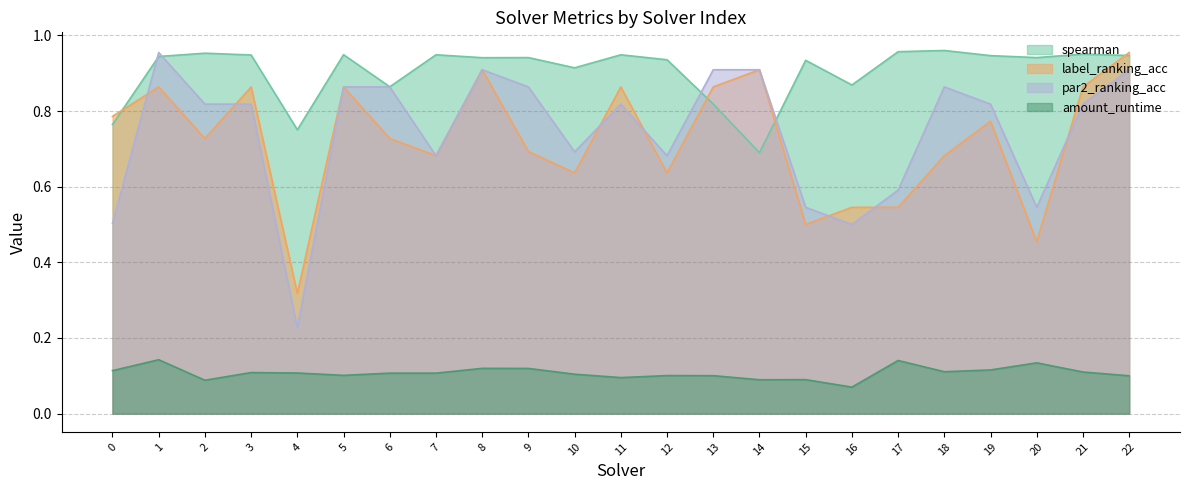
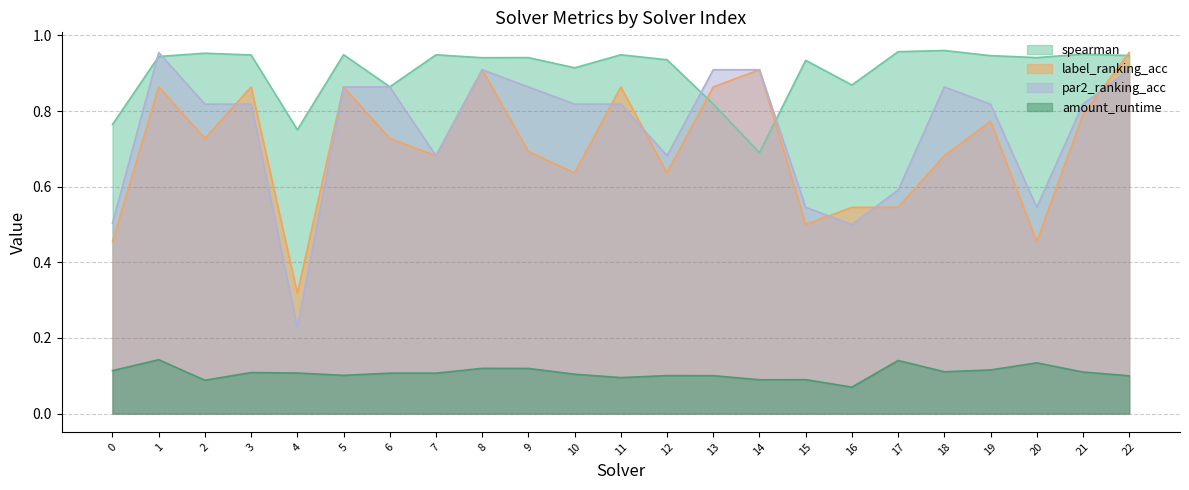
  {
    "spearman": {
      "0": 0.76,
      "1": 0.94,
      "2": 0.95,
      "3": 0.95,
      "4": 0.75,
      "5": 0.95,
      "7": 0.95,
      "8": 0.94,
      "9": 0.94,
      "10": 0.91,
      "11": 0.95,
      "12": 0.94,
      "13": 0.82,
      "14": 0.69,
      "15": 0.93,
      "16": 0.87,
      "17": 0.96,
      "18": 0.96,
      "19": 0.95,
      "20": 0.94,
      "21": 0.95,
      "22": 0.95
    },
    "label_ranking_acc": {
-     "0": 0.79,
+     "0": 0.45,
      "1": 0.86,
      "2": 0.73,
      "3": 0.86,
      "4": 0.32,
      "6": 0.73,
      "9": 0.69,
      "10": 0.64,
      "11": 0.86,
      "12": 0.64,
      "13": 0.86,
      "15": 0.50,
      "16": 0.55,
      "17": 0.55,
      "18": 0.68,
      "19": 0.77,
      "20": 0.45,
-     "21": 0.86,
+     "21": 0.79,
      "22": 0.95
    },
    "par2_ranking_acc": {
      "0": 0.50,
      "1": 0.95,
      "2": 0.82,
      "3": 0.82,
      "4": 0.23,
      "9": 0.86,
-     "10": 0.69,
+     "10": 0.82,
      "11": 0.82,
      "12": 0.68,
      "13": 0.91,
      "15": 0.55,
      "16": 0.50,
      "17": 0.59,
      "18": 0.86,
      "19": 0.82,
      "20": 0.55,
      "21": 0.82,
      "22": 0.91
    },
    "amount_runtime": {
      "0": 0.11,
      "1": 0.14,
      "2": 0.09,
      "3": 0.11,
      "4": 0.11,
      "5": 0.10,
      "6": 0.11,
      "7": 0.11,
      "8": 0.12,
      "9": 0.12,
      "10": 0.10,
      "11": 0.10,
      "12": 0.10,
      "13": 0.10,
      "14": 0.09,
      "15": 0.09,
      "16": 0.07,
      "17": 0.14,
      "18": 0.11,
      "19": 0.12,
      "20": 0.13,
      "21": 0.11,
      "22": 0.10
    }
  }
